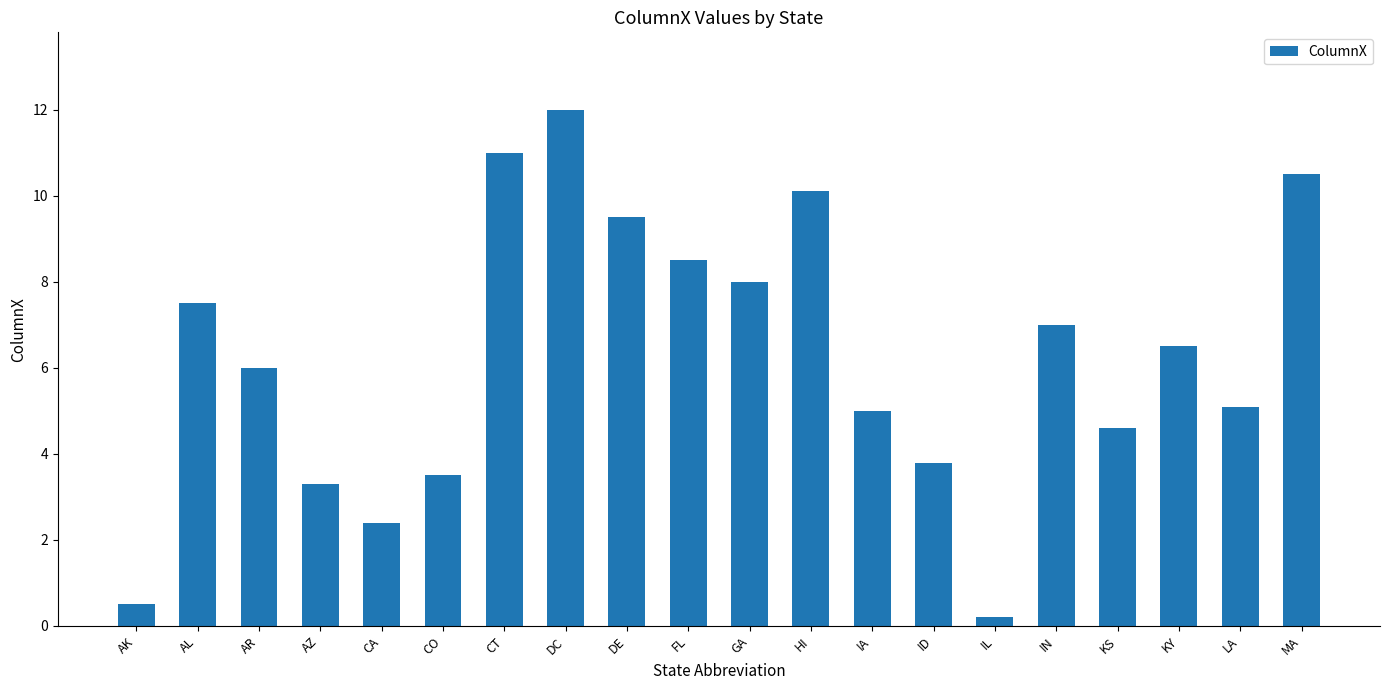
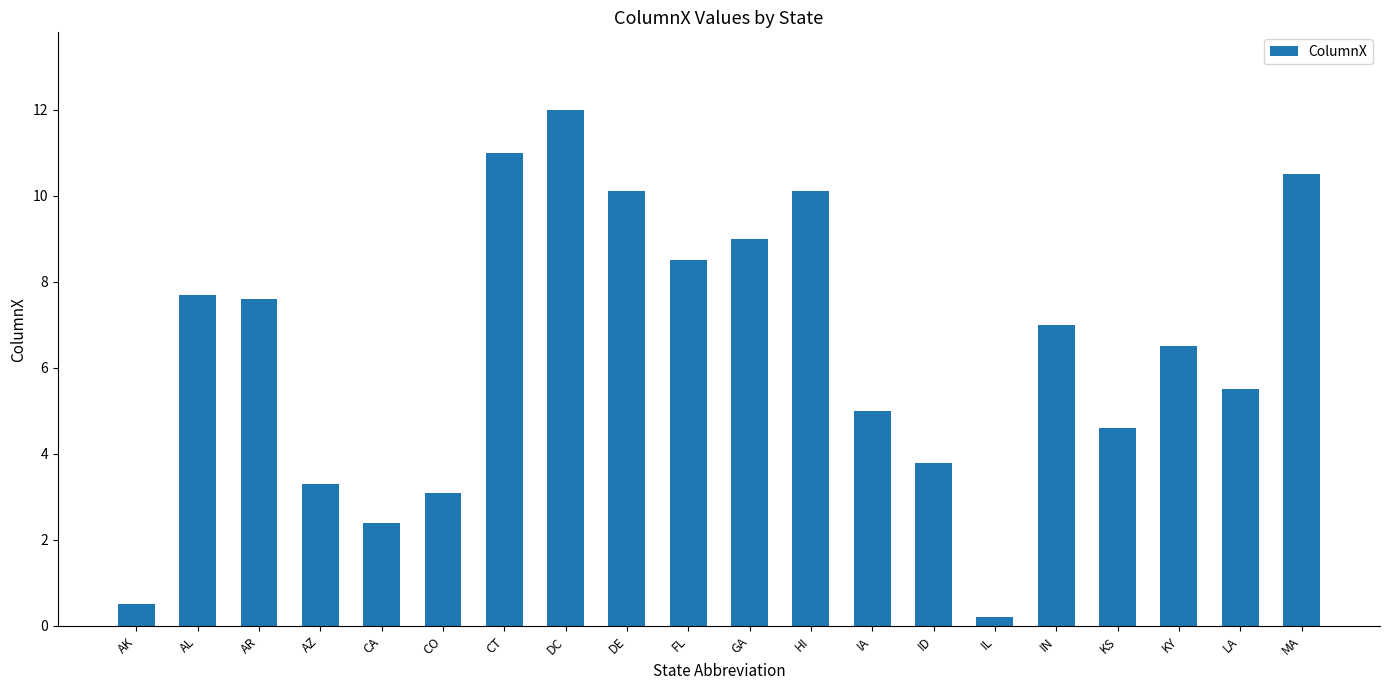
  {
    "AK": 0.5,
-   "AL": 7.5,
-   "AR": 6.0,
+   "AL": 7.7,
+   "AR": 7.6,
    "AZ": 3.3,
    "CA": 2.4,
-   "CO": 3.5,
+   "CO": 3.1,
    "CT": 11.0,
    "DC": 12.0,
-   "DE": 9.5,
+   "DE": 10.1,
    "FL": 8.5,
-   "GA": 8,
+   "GA": 9,
    "HI": 10.1,
    "IA": 5.0,
    "ID": 3.8,
    "IL": 0.2,
    "IN": 7.0,
    "KS": 4.6,
    "KY": 6.5,
-   "LA": 5.1,
+   "LA": 5.5,
    "MA": 10.5
  }
